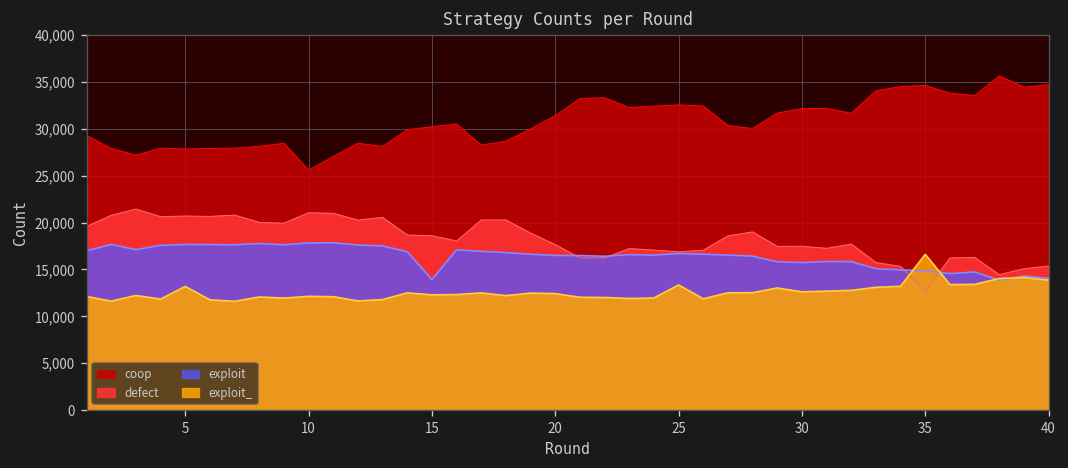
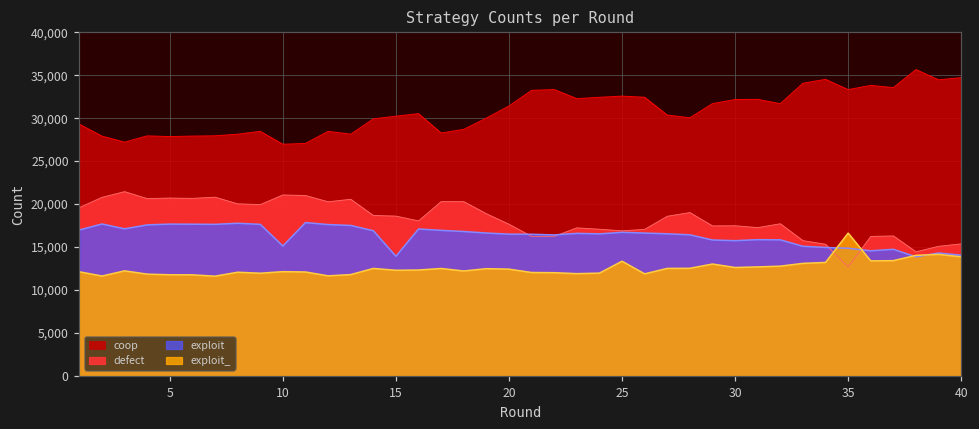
  {
    "coop": {
      "5": "28,000",
-     "10": "26,000",
+     "10": "27,000",
      "15": "30,000",
      "20": "31,000",
      "25": "33,000",
      "30": "32,000",
-     "35": "35,000",
+     "35": "33,000",
      "40": "35,000"
    },
    "defect": {
      "5": "21,000",
      "10": "21,000",
      "15": "19,000",
      "20": "18,000",
      "30": "17,000",
      "35": "13,000",
      "40": "15,000"
    },
    "exploit": {
      "5": "18,000",
-     "10": "18,000",
+     "10": "15,000",
      "15": "14,000",
      "20": "17,000",
      "30": "16,000",
      "35": "15,000"
    },
    "exploit_": {
-     "5": "13,000",
+     "5": "12,000",
      "10": "12,000",
      "15": "12,000",
      "20": "12,000",
      "25": "13,000",
      "30": "13,000",
      "35": "17,000"
    }
  }
